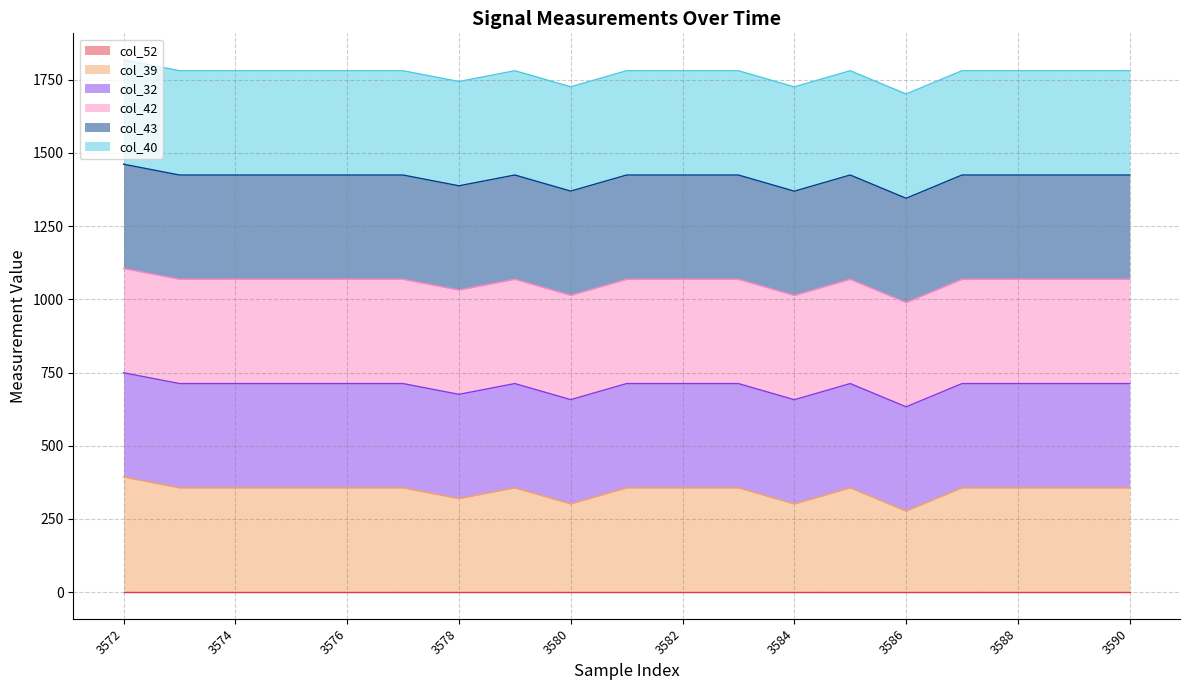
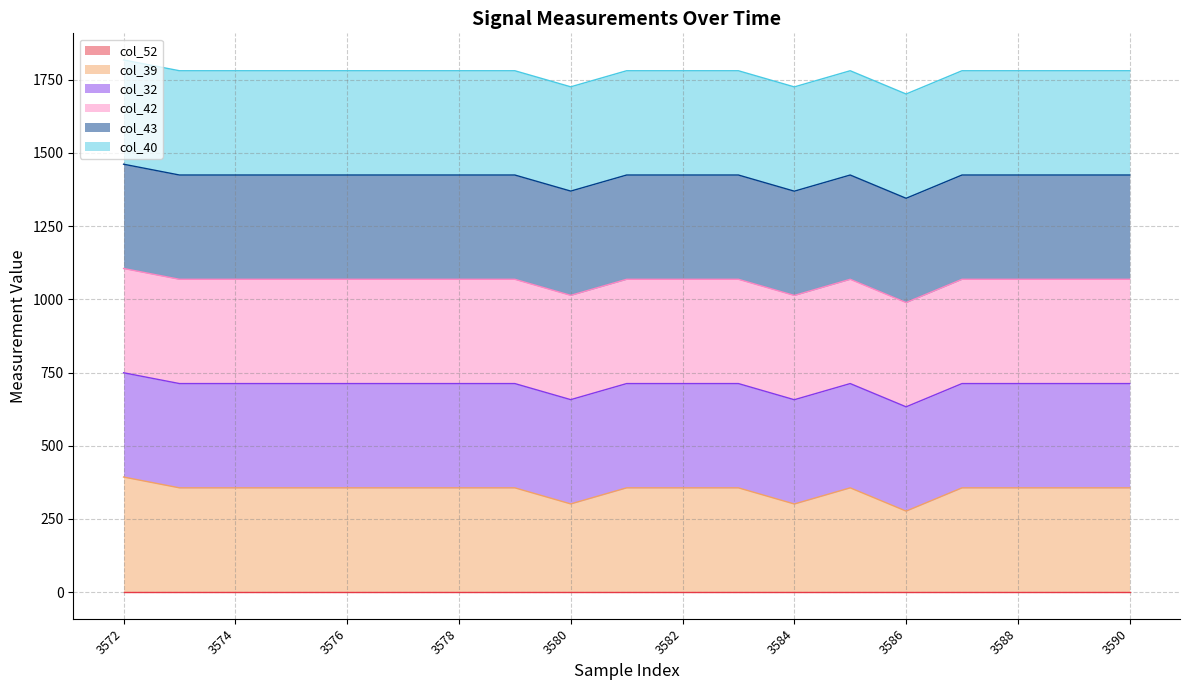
  {
    "col_52": {
      "3572": 0,
      "3574": 0,
      "3576": 0,
      "3578": 0,
      "3580": 0,
      "3582": 0,
      "3584": 0,
      "3586": 0,
      "3588": 0,
      "3590": 0
    },
    "col_39": {
      "3572": 390,
      "3574": 360,
      "3576": 360,
-     "3578": 320,
+     "3578": 360,
      "3580": 300,
      "3582": 360,
      "3584": 300,
      "3586": 280,
      "3588": 360,
      "3590": 360
    },
    "col_32": {
      "3572": 360,
      "3574": 360,
      "3576": 360,
      "3578": 360,
      "3580": 360,
      "3582": 360,
      "3584": 360,
      "3586": 360,
      "3588": 360,
      "3590": 360
    },
    "col_42": {
      "3572": 360,
      "3574": 360,
      "3576": 360,
      "3578": 360,
      "3580": 360,
      "3582": 360,
      "3584": 360,
      "3586": 360,
      "3588": 360,
      "3590": 360
    },
    "col_43": {
      "3572": 360,
      "3574": 360,
      "3576": 360,
      "3578": 360,
      "3580": 360,
      "3582": 360,
      "3584": 360,
      "3586": 360,
      "3588": 360,
      "3590": 360
    },
    "col_40": {
      "3574": 360,
      "3576": 360,
      "3578": 360,
      "3580": 360,
      "3582": 360,
      "3584": 360,
      "3586": 360,
      "3588": 360,
      "3590": 360
    }
  }
